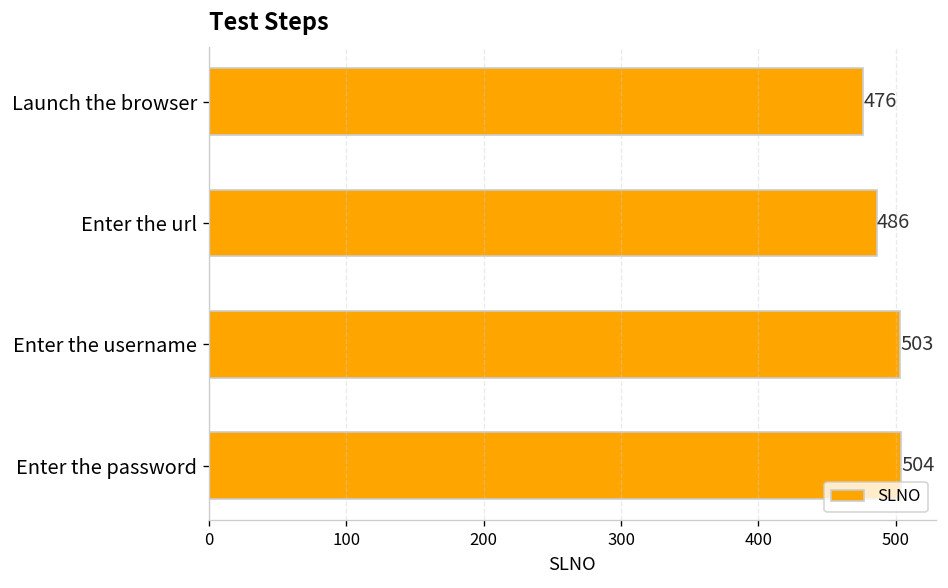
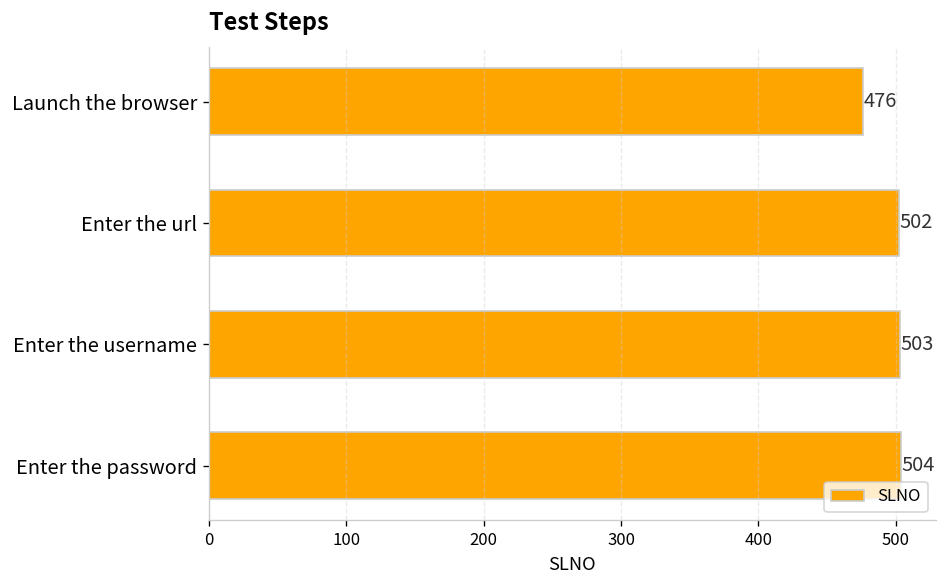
  {
    "Launch the browser": 476,
-   "Enter the url": 486,
+   "Enter the url": 502,
    "Enter the username": 503,
    "Enter the password": 504
  }
